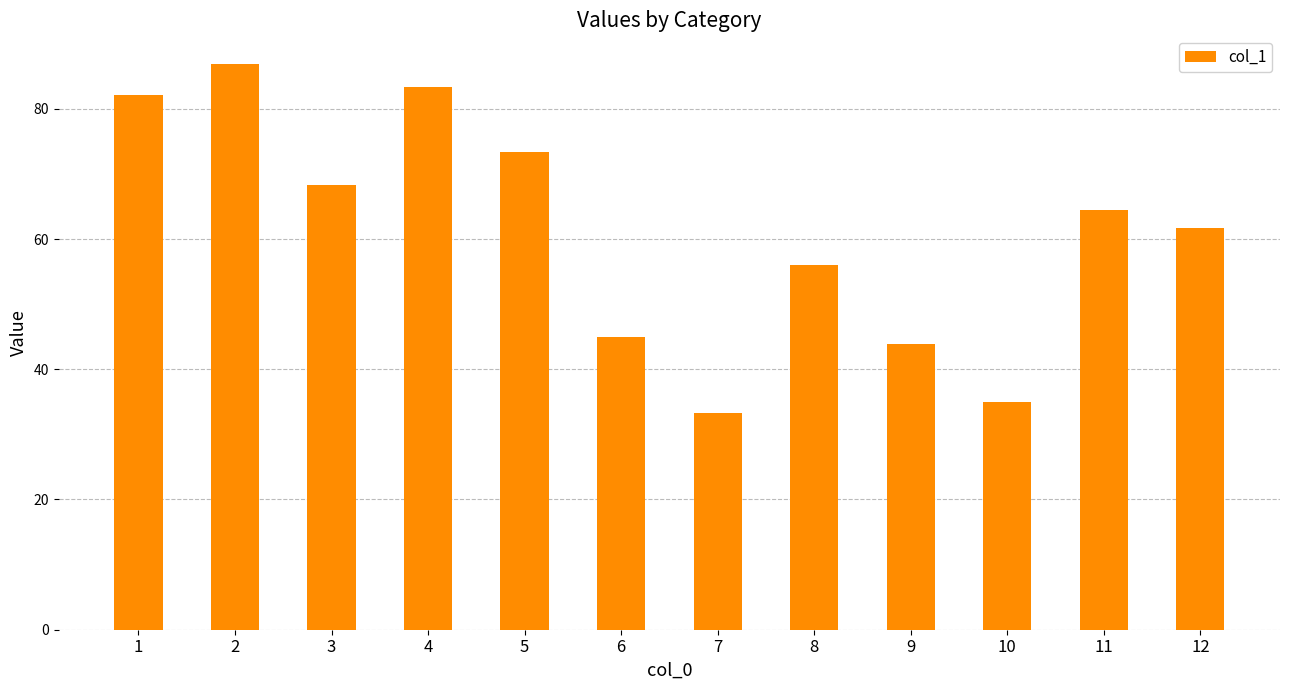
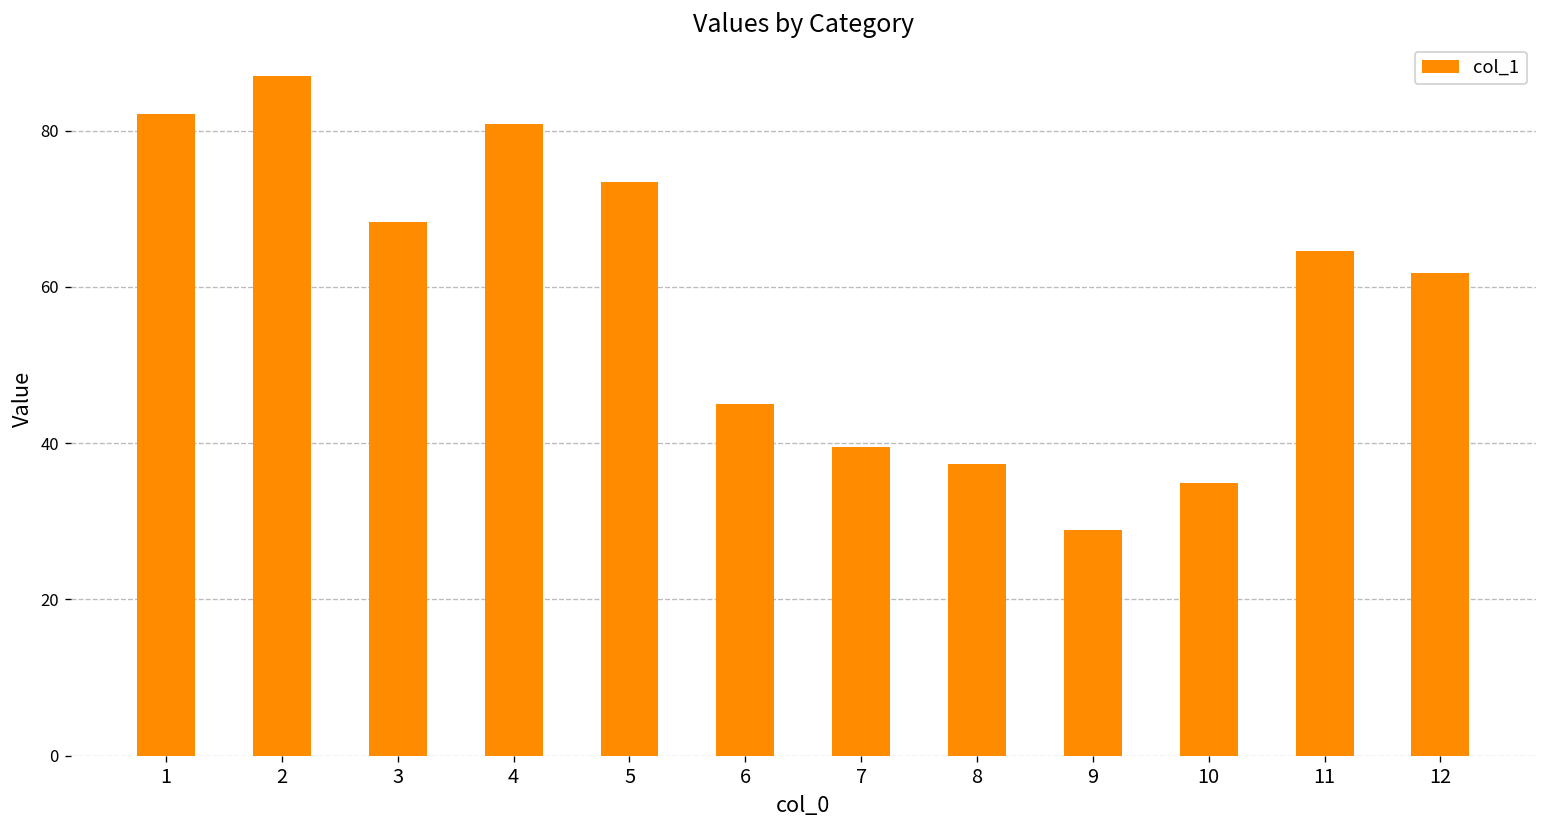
  {
    "1": 82,
    "2": 87,
    "3": 68,
-   "4": 83,
+   "4": 81,
    "5": 73,
    "6": 45,
-   "7": 33,
-   "8": 56,
-   "9": 44,
+   "7": 40,
+   "8": 37,
+   "9": 29,
    "10": 35,
    "11": 65,
    "12": 62
  }
